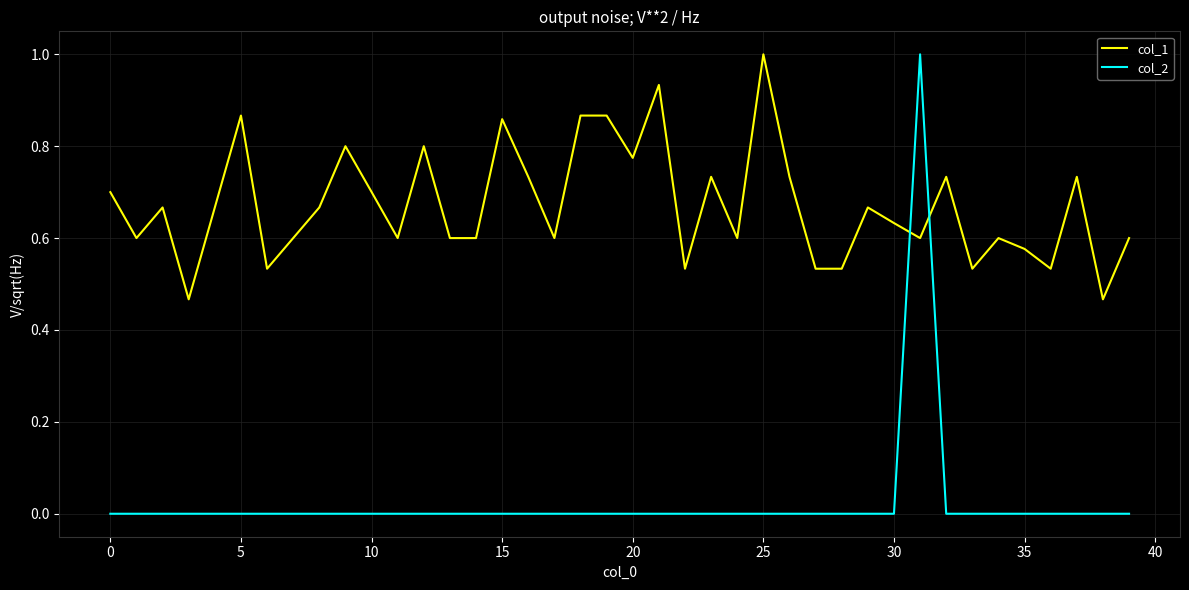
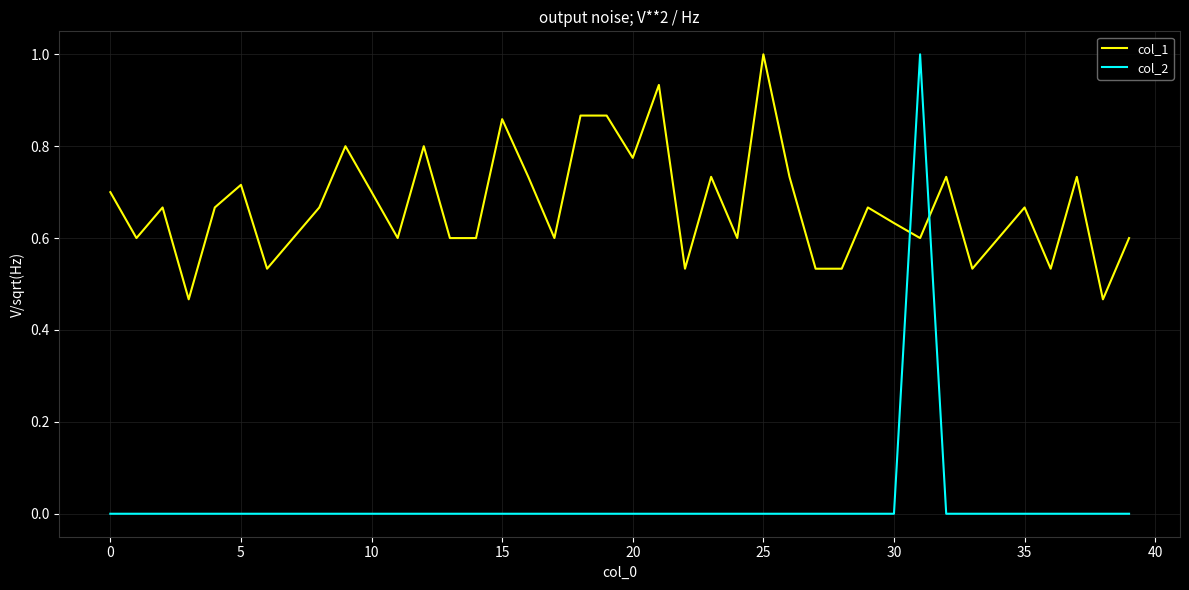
  {
    "col_1": {
      "0": 0.70,
-     "5": 0.87,
+     "5": 0.72,
      "10": 0.70,
      "15": 0.86,
      "20": 0.77,
      "25": 1.00,
      "30": 0.63,
-     "35": 0.58
+     "35": 0.67
    },
    "col_2": {
      "0": 0.00,
      "5": 0.00,
      "10": 0.00,
      "15": 0.00,
      "20": 0.00,
      "25": 0.00,
      "30": 0.00,
      "35": 0.00
    }
  }
